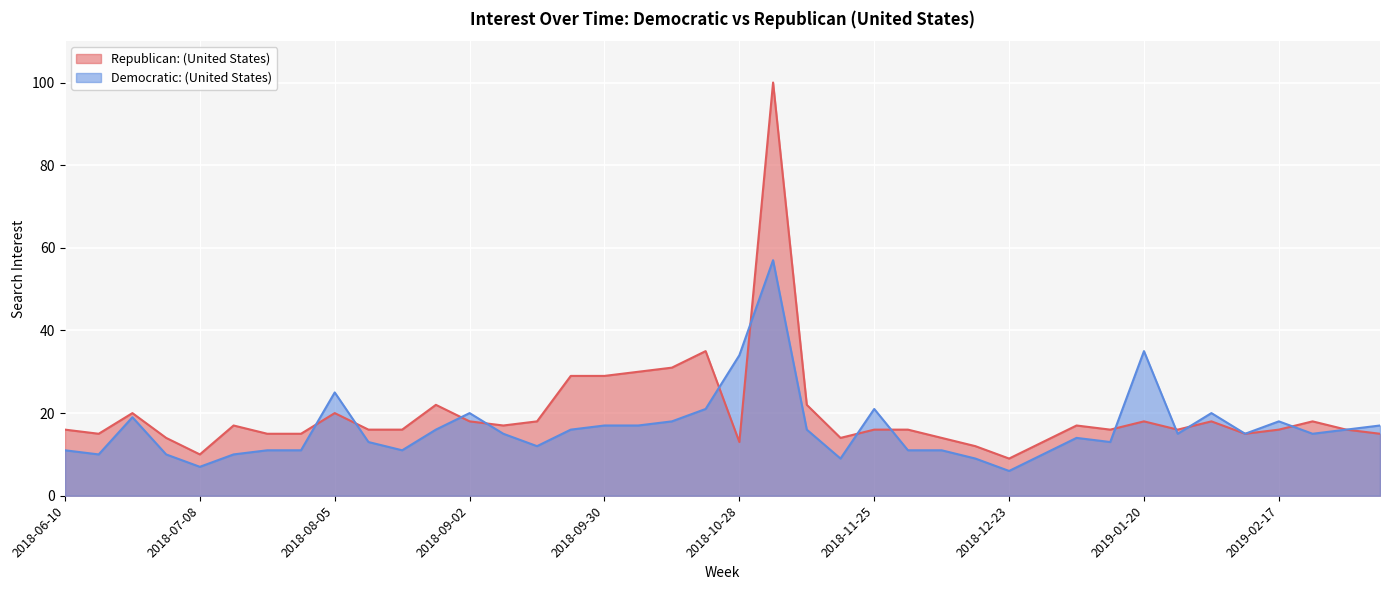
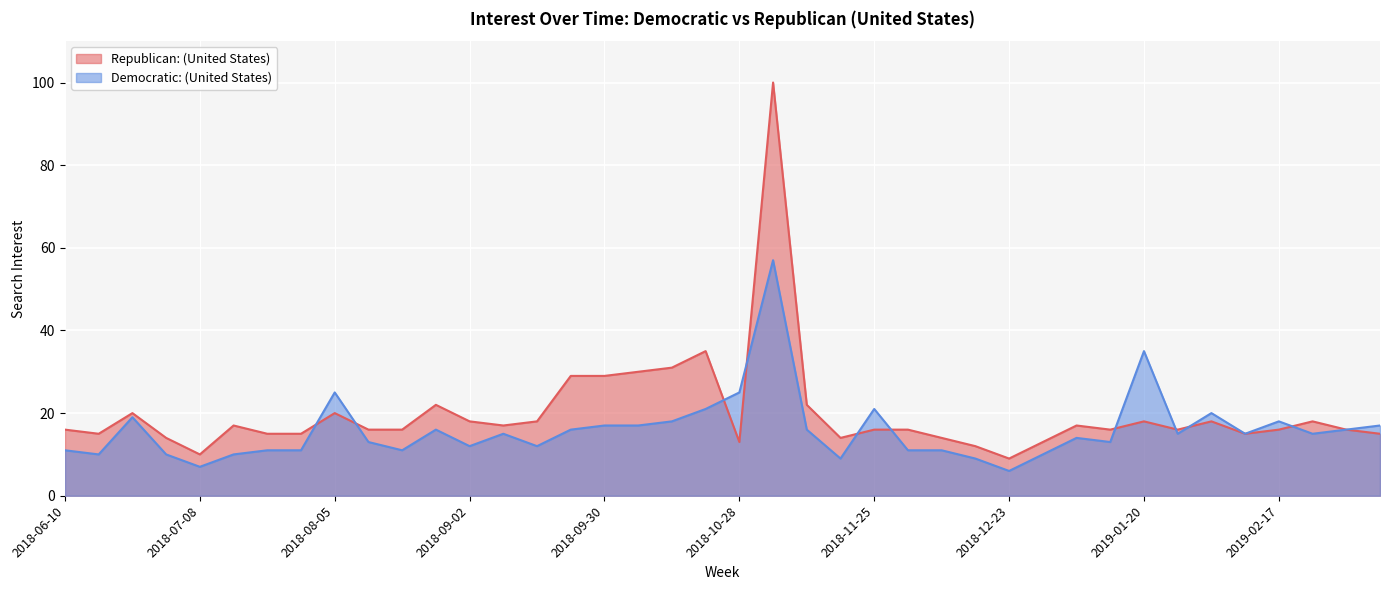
  {
    "Republican: (United States)": {
      "2018-06-10": 16,
      "2018-07-08": 10,
      "2018-08-05": 20,
      "2018-09-02": 18,
      "2018-09-30": 29,
      "2018-10-28": 13,
      "2018-11-25": 16,
      "2018-12-23": 9,
      "2019-01-20": 18,
      "2019-02-17": 16
    },
    "Democratic: (United States)": {
      "2018-06-10": 11,
      "2018-07-08": 7,
      "2018-08-05": 25,
-     "2018-09-02": 20,
+     "2018-09-02": 12,
      "2018-09-30": 17,
-     "2018-10-28": 34,
+     "2018-10-28": 25,
      "2018-11-25": 21,
      "2018-12-23": 6,
      "2019-01-20": 35,
      "2019-02-17": 18
    }
  }
